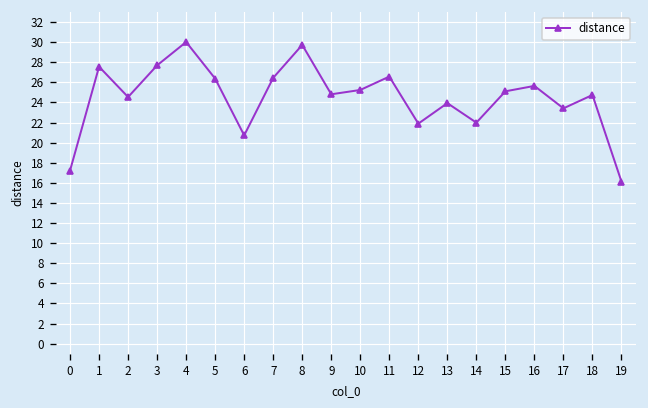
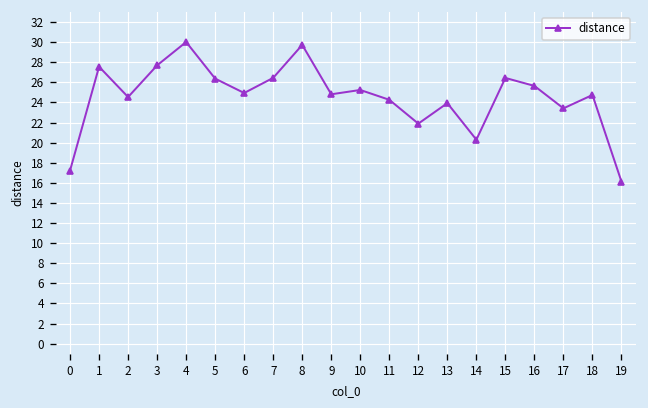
  {
    "0": 17,
    "1": 28,
    "2": 25,
    "3": 28,
    "4": 30,
    "5": 26,
-   "6": 21,
+   "6": 25,
    "7": 26,
    "8": 30,
    "9": 25,
    "10": 25,
-   "11": 27,
+   "11": 24,
    "12": 22,
    "13": 24,
-   "14": 22,
-   "15": 25,
+   "14": 20,
+   "15": 26,
    "16": 26,
    "17": 23,
    "18": 25,
    "19": 16
  }
